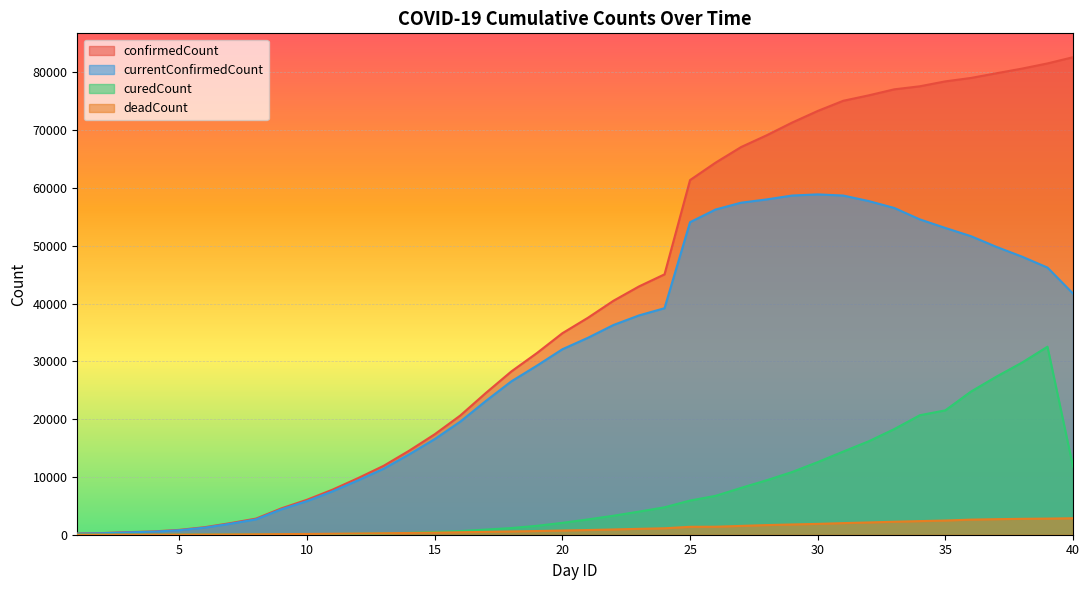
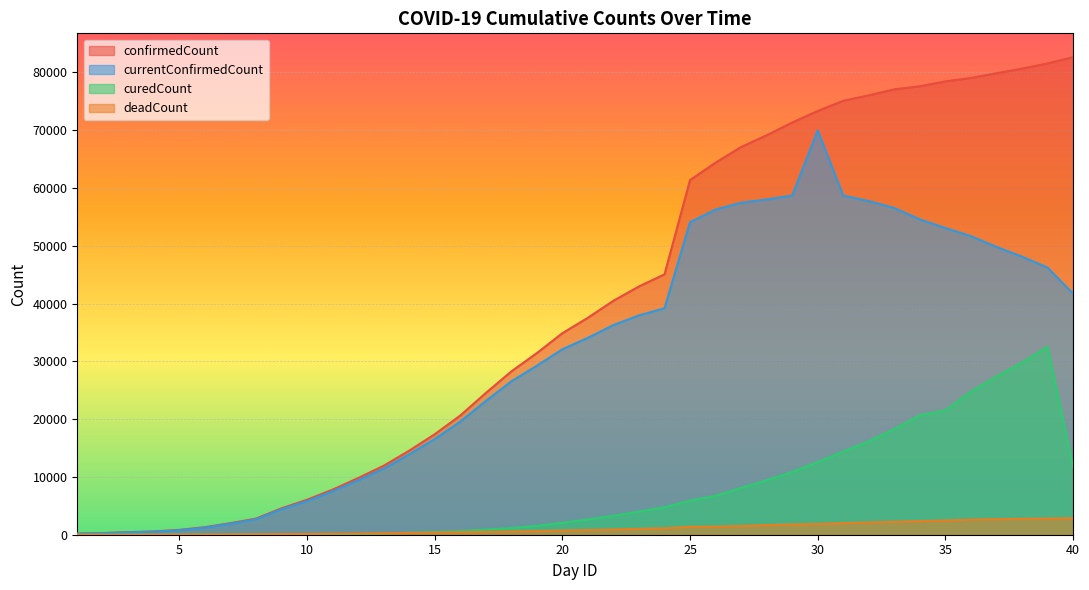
  {
    "currentConfirmedCount": {
      "15": 17000,
      "20": 32000,
      "25": 54000,
-     "30": 59000,
+     "30": 70000,
      "35": 53000,
      "40": 42000
    },
    "curedCount": {
      "20": 2000,
      "25": 6000,
      "30": 13000,
      "35": 22000,
      "40": 12000
    }
  }
